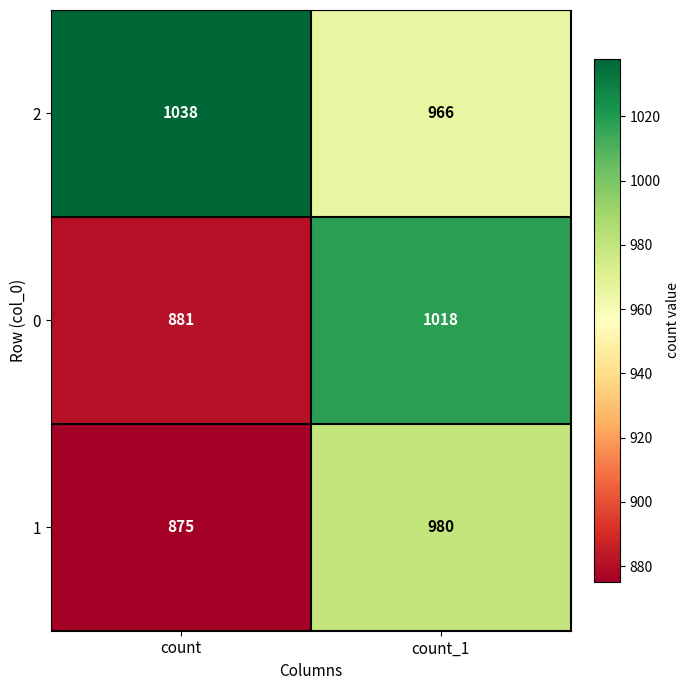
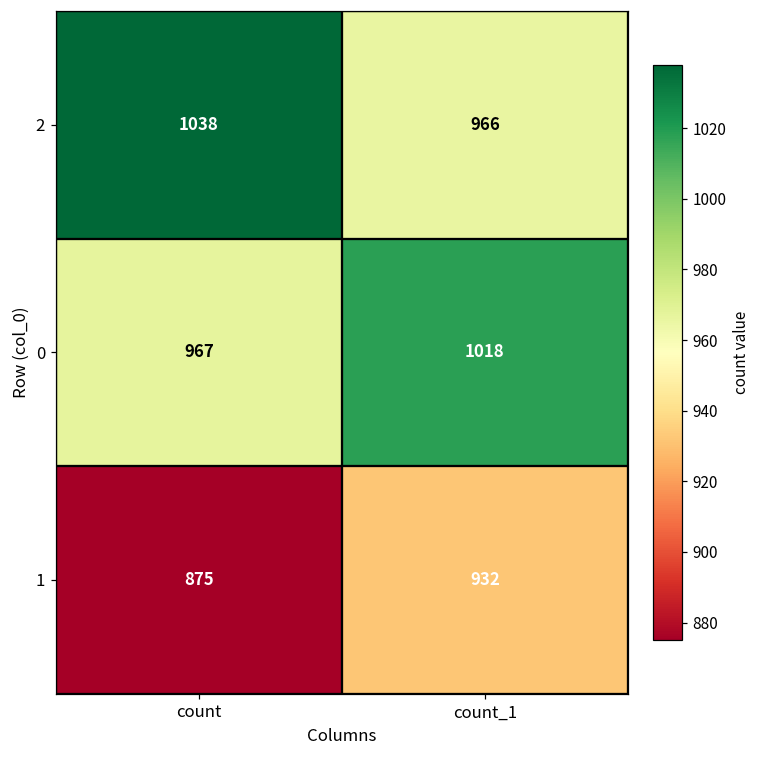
  {
    "2": {
      "count": 1038,
      "count_1": 966
    },
    "0": {
-     "count": 881,
+     "count": 967,
      "count_1": 1018
    },
    "1": {
      "count": 875,
-     "count_1": 980
+     "count_1": 932
    }
  }
